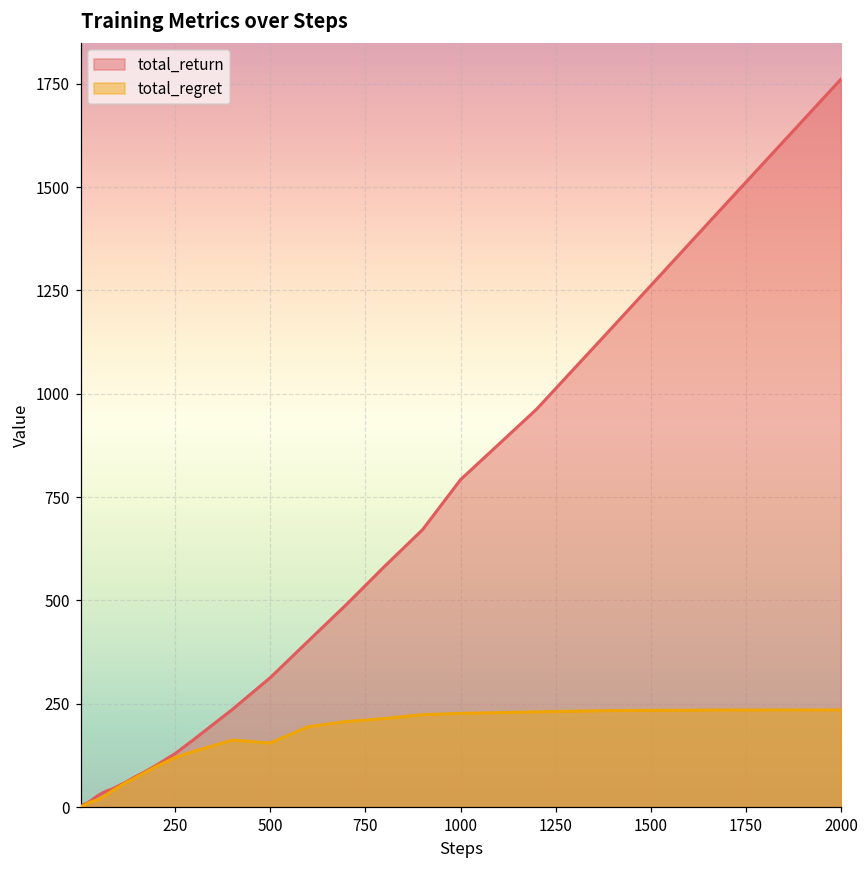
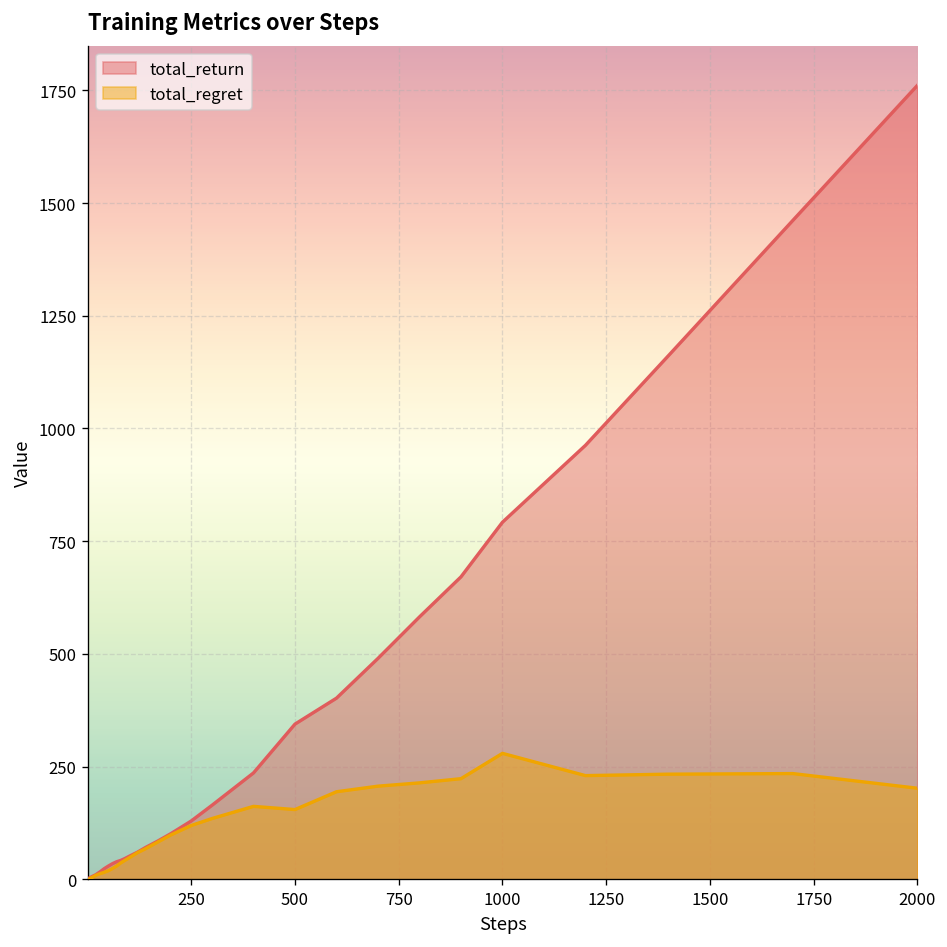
  {
    "total_return": {
      "250": 130,
-     "500": 310,
+     "500": 340,
      "1000": 790,
      "2000": 1760
    },
    "total_regret": {
      "250": 120,
      "500": 150,
-     "1000": 230,
-     "2000": 230
+     "1000": 280,
+     "2000": 200
    }
  }
